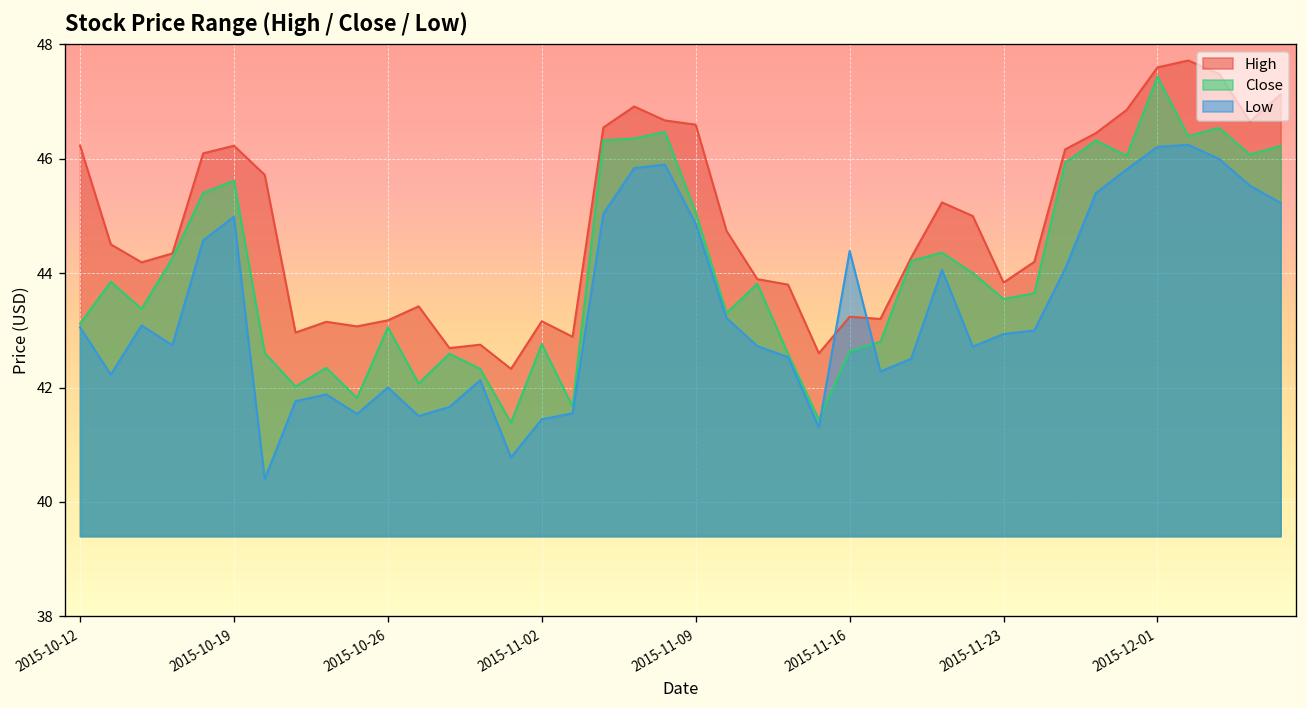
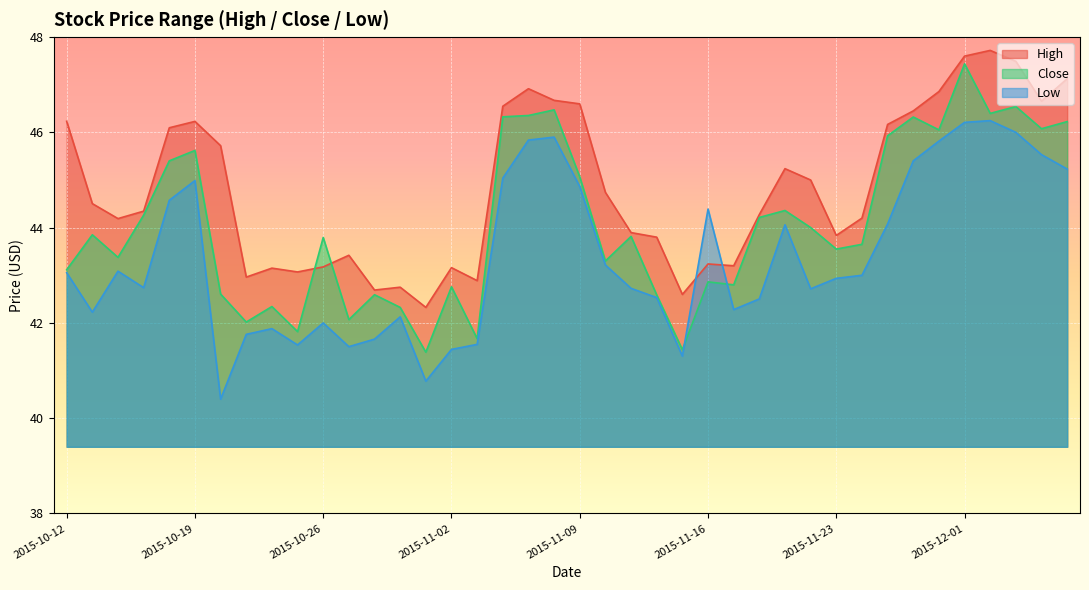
  {
    "High": {
      "2015-10-12": 46.2,
      "2015-10-19": 46.2,
      "2015-10-26": 43.2,
      "2015-11-02": 43.2,
      "2015-11-09": 46.6,
      "2015-11-16": 43.2,
      "2015-11-23": 43.8,
      "2015-12-01": 47.6
    },
    "Close": {
      "2015-10-12": 43.1,
      "2015-10-19": 45.6,
-     "2015-10-26": 43.1,
+     "2015-10-26": 43.8,
      "2015-11-02": 42.8,
      "2015-11-09": 45.1,
-     "2015-11-16": 42.6,
+     "2015-11-16": 42.9,
      "2015-11-23": 43.5,
      "2015-12-01": 47.4
    },
    "Low": {
      "2015-10-12": 43.1,
      "2015-10-19": 45.0,
      "2015-10-26": 42.0,
      "2015-11-02": 41.4,
      "2015-11-09": 44.9,
      "2015-11-16": 44.4,
      "2015-11-23": 42.9,
      "2015-12-01": 46.2
    }
  }
